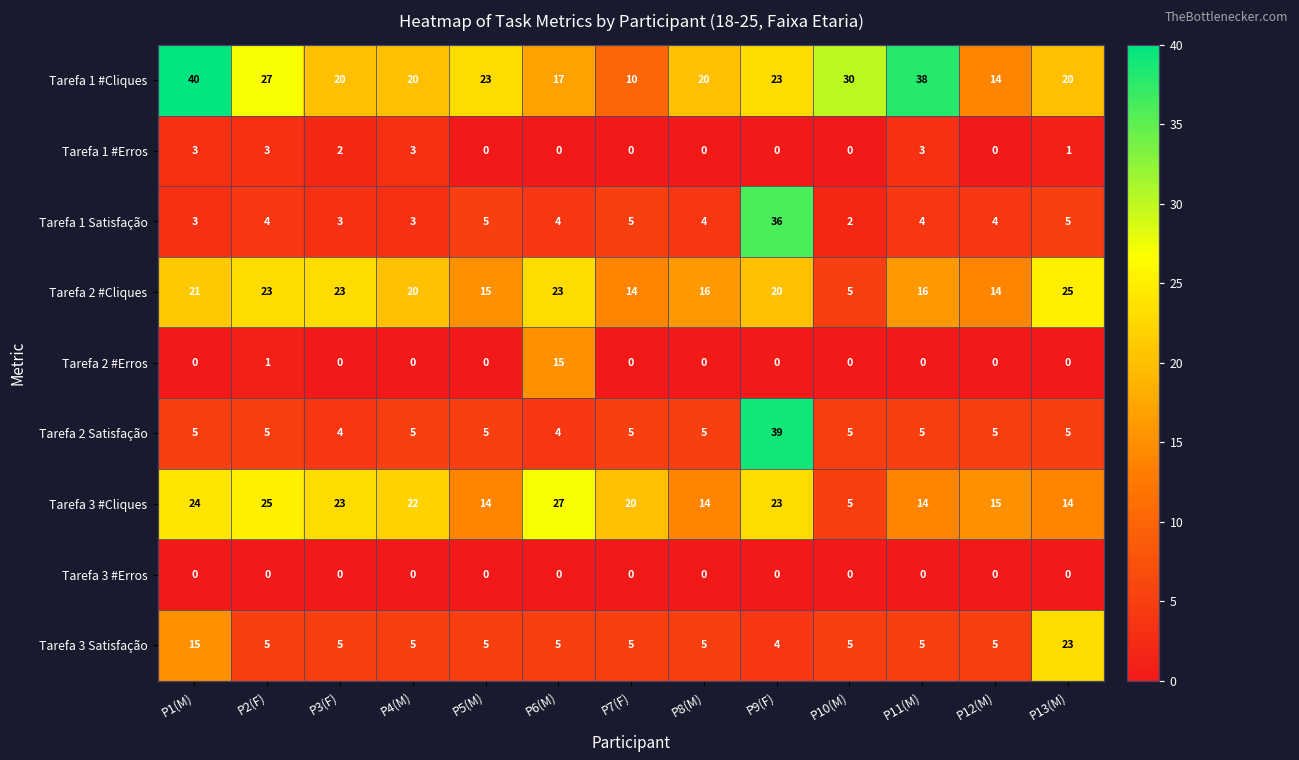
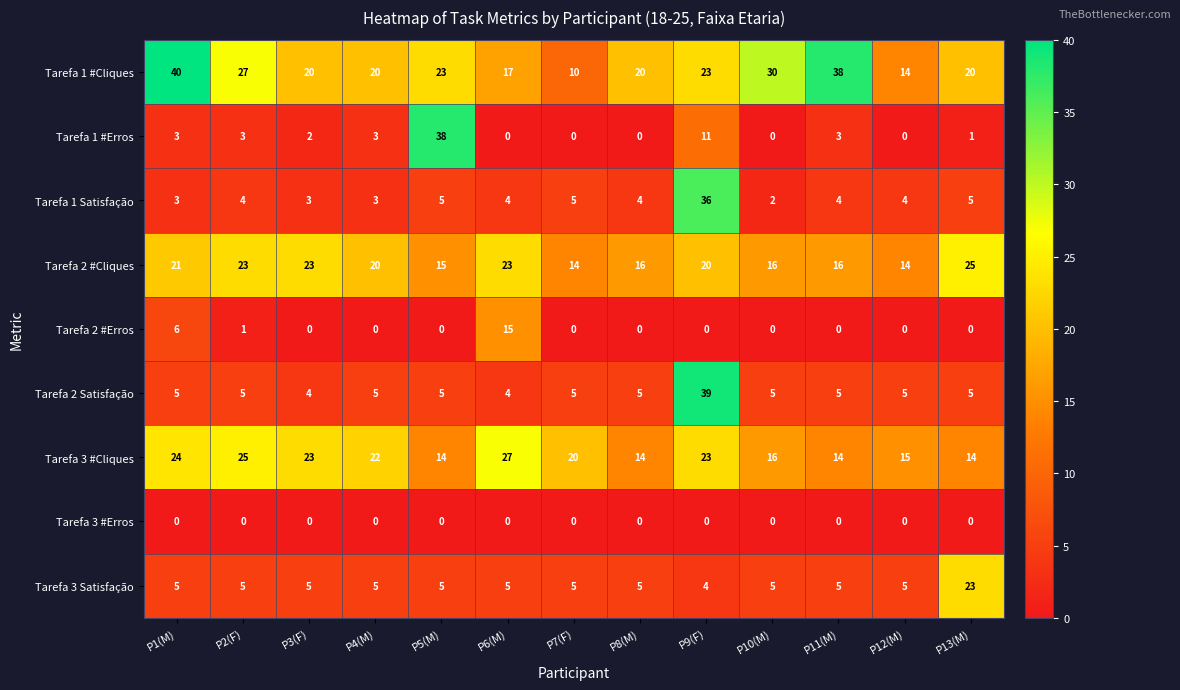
  {
    "Tarefa 1 #Cliques": {
      "P1(M)": 40,
      "P2(F)": 27,
      "P3(F)": 20,
      "P4(M)": 20,
      "P5(M)": 23,
      "P6(M)": 17,
      "P7(F)": 10,
      "P8(M)": 20,
      "P9(F)": 23,
      "P10(M)": 30,
      "P11(M)": 38,
      "P12(M)": 14,
      "P13(M)": 20
    },
    "Tarefa 1 #Erros": {
      "P1(M)": 3,
      "P2(F)": 3,
      "P3(F)": 2,
      "P4(M)": 3,
-     "P5(M)": 0,
+     "P5(M)": 38,
      "P6(M)": 0,
      "P7(F)": 0,
      "P8(M)": 0,
-     "P9(F)": 0,
+     "P9(F)": 11,
      "P10(M)": 0,
      "P11(M)": 3,
      "P12(M)": 0,
      "P13(M)": 1
    },
    "Tarefa 1 Satisfação": {
      "P1(M)": 3,
      "P2(F)": 4,
      "P3(F)": 3,
      "P4(M)": 3,
      "P5(M)": 5,
      "P6(M)": 4,
      "P7(F)": 5,
      "P8(M)": 4,
      "P9(F)": 36,
      "P10(M)": 2,
      "P11(M)": 4,
      "P12(M)": 4,
      "P13(M)": 5
    },
    "Tarefa 2 #Cliques": {
      "P1(M)": 21,
      "P2(F)": 23,
      "P3(F)": 23,
      "P4(M)": 20,
      "P5(M)": 15,
      "P6(M)": 23,
      "P7(F)": 14,
      "P8(M)": 16,
      "P9(F)": 20,
-     "P10(M)": 5,
+     "P10(M)": 16,
      "P11(M)": 16,
      "P12(M)": 14,
      "P13(M)": 25
    },
    "Tarefa 2 #Erros": {
-     "P1(M)": 0,
+     "P1(M)": 6,
      "P2(F)": 1,
      "P3(F)": 0,
      "P4(M)": 0,
      "P5(M)": 0,
      "P6(M)": 15,
      "P7(F)": 0,
      "P8(M)": 0,
      "P9(F)": 0,
      "P10(M)": 0,
      "P11(M)": 0,
      "P12(M)": 0,
      "P13(M)": 0
    },
    "Tarefa 2 Satisfação": {
      "P1(M)": 5,
      "P2(F)": 5,
      "P3(F)": 4,
      "P4(M)": 5,
      "P5(M)": 5,
      "P6(M)": 4,
      "P7(F)": 5,
      "P8(M)": 5,
      "P9(F)": 39,
      "P10(M)": 5,
      "P11(M)": 5,
      "P12(M)": 5,
      "P13(M)": 5
    },
    "Tarefa 3 #Cliques": {
      "P1(M)": 24,
      "P2(F)": 25,
      "P3(F)": 23,
      "P4(M)": 22,
      "P5(M)": 14,
      "P6(M)": 27,
      "P7(F)": 20,
      "P8(M)": 14,
      "P9(F)": 23,
-     "P10(M)": 5,
+     "P10(M)": 16,
      "P11(M)": 14,
      "P12(M)": 15,
      "P13(M)": 14
    },
    "Tarefa 3 #Erros": {
      "P1(M)": 0,
      "P2(F)": 0,
      "P3(F)": 0,
      "P4(M)": 0,
      "P5(M)": 0,
      "P6(M)": 0,
      "P7(F)": 0,
      "P8(M)": 0,
      "P9(F)": 0,
      "P10(M)": 0,
      "P11(M)": 0,
      "P12(M)": 0,
      "P13(M)": 0
    },
    "Tarefa 3 Satisfação": {
-     "P1(M)": 15,
+     "P1(M)": 5,
      "P2(F)": 5,
      "P3(F)": 5,
      "P4(M)": 5,
      "P5(M)": 5,
      "P6(M)": 5,
      "P7(F)": 5,
      "P8(M)": 5,
      "P9(F)": 4,
      "P10(M)": 5,
      "P11(M)": 5,
      "P12(M)": 5,
      "P13(M)": 23
    }
  }
